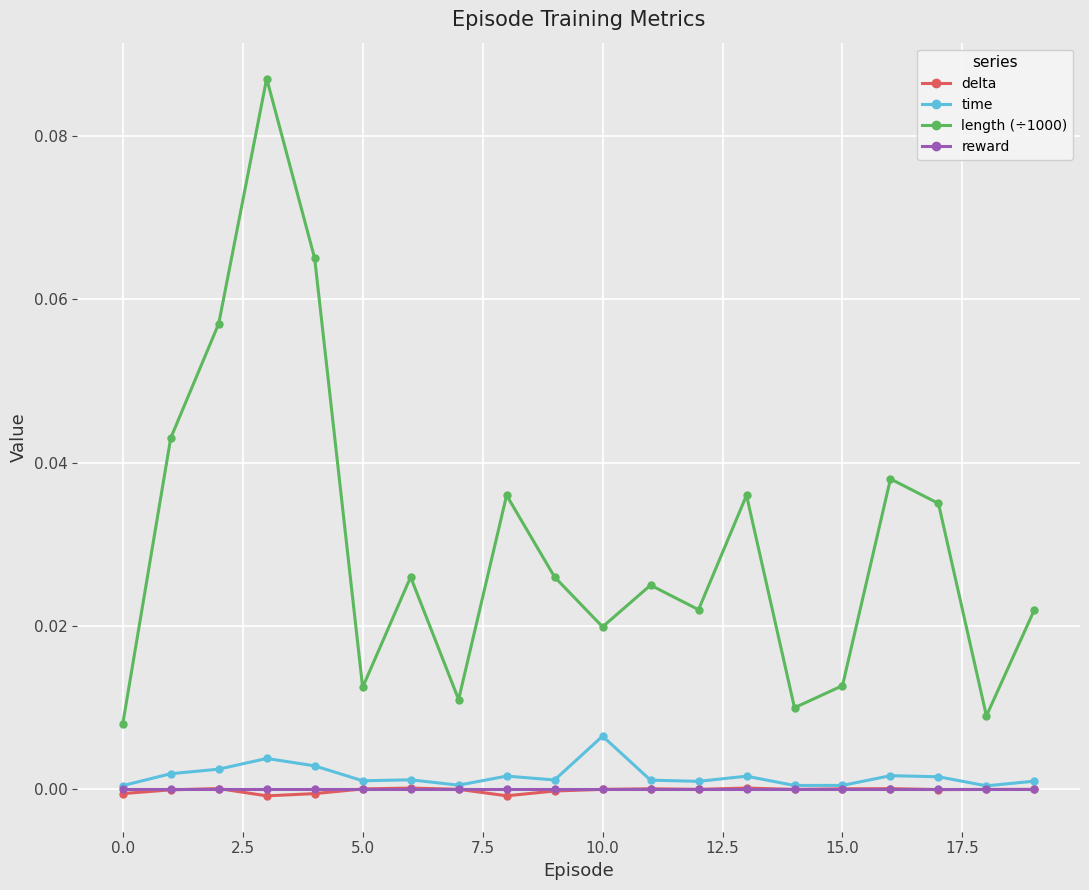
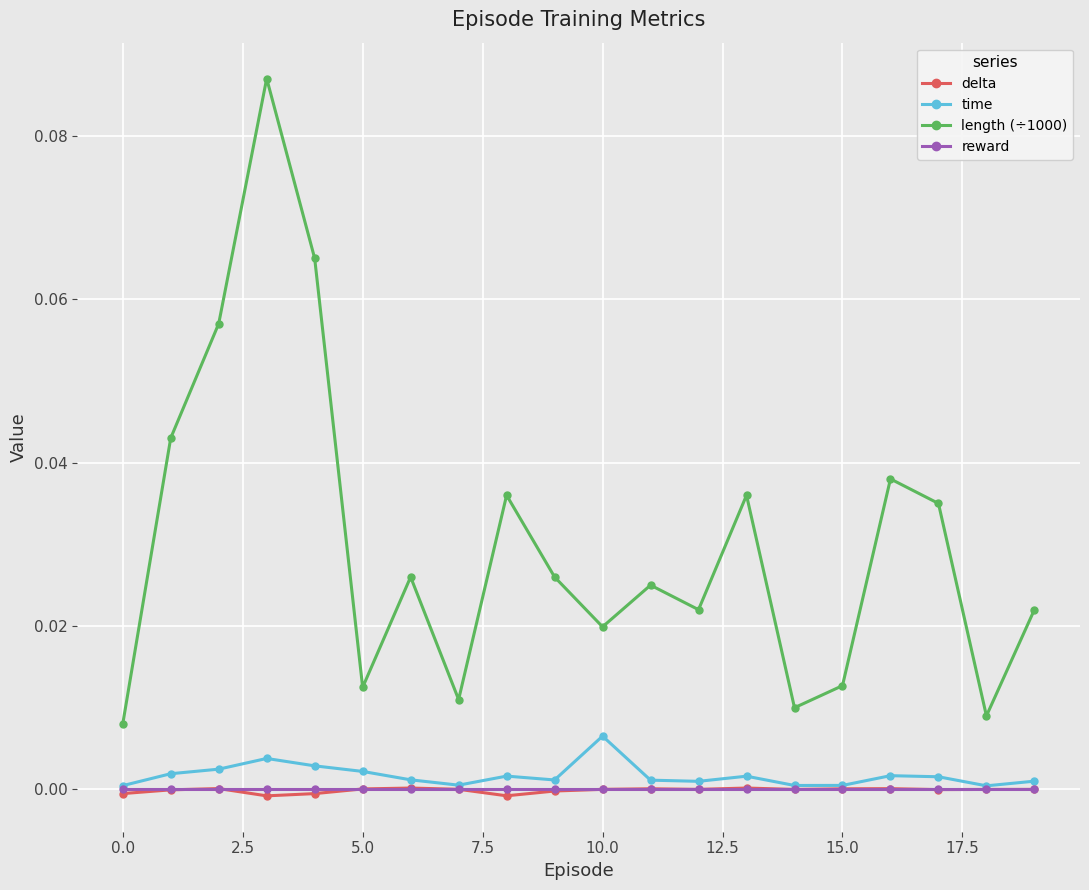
  {
    "delta": {
      "0.0": -0.001
    },
    "time": {
      "0.0": 0.000,
-     "5.0": 0.001,
+     "5.0": 0.002,
      "10.0": 0.007,
      "15.0": 0.000
    },
    "length (÷1000)": {
      "0.0": 0.008,
      "5.0": 0.013,
      "10.0": 0.020,
      "15.0": 0.013
    },
    "reward": {
      "0.0": 0.000
    }
  }
